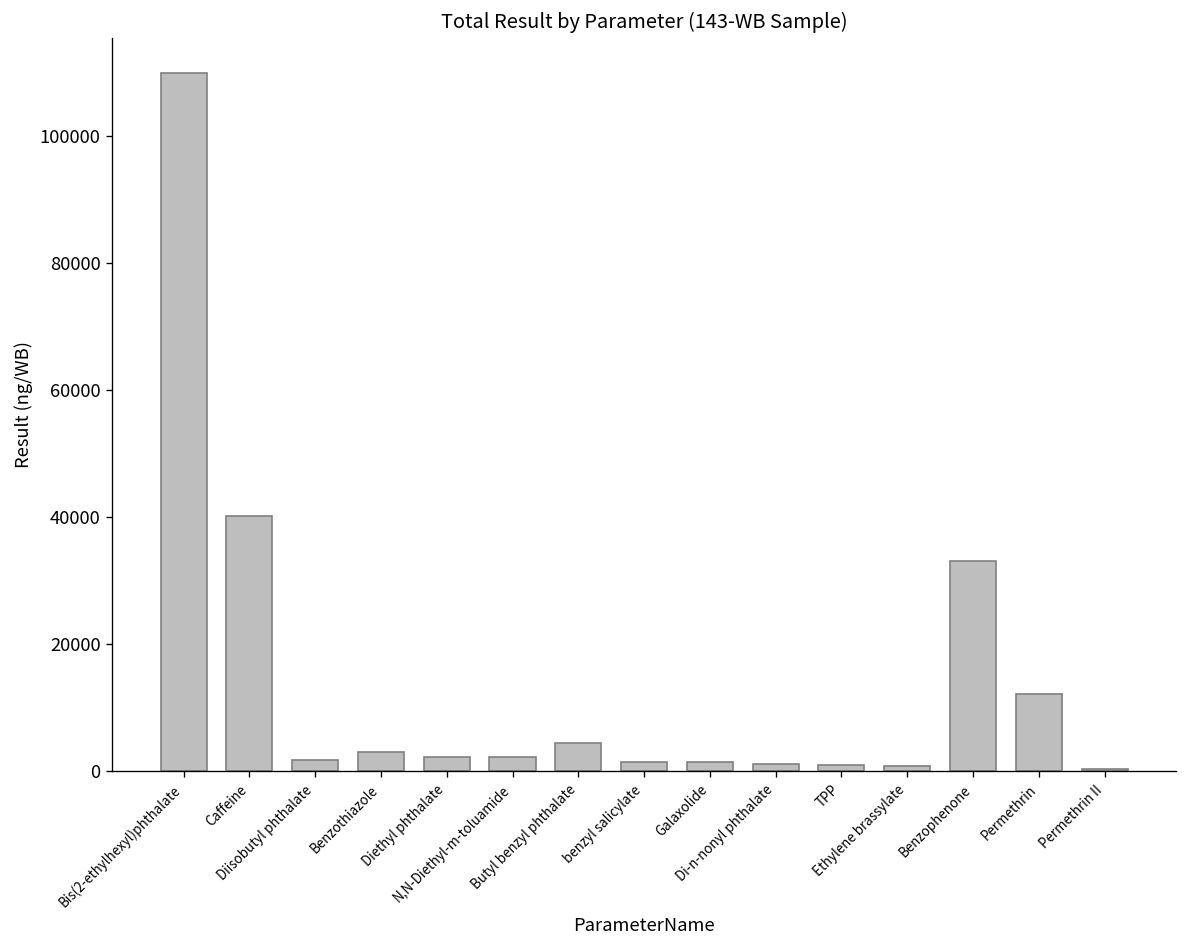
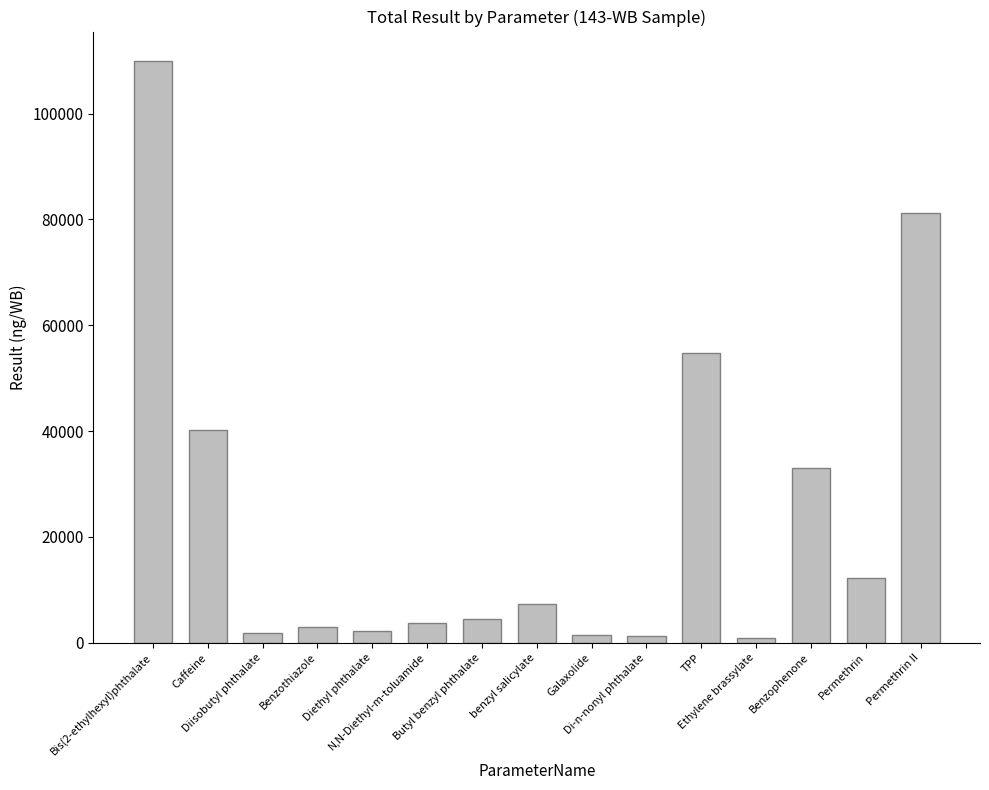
  {
    "Bis(2-ethylhexyl)phthalate": 110000,
    "Caffeine": 40000,
    "Diisobutyl phthalate": 2000,
    "Benzothiazole": 3000,
    "Diethyl phthalate": 2000,
-   "N,N-Diethyl-m-toluamide": 2000,
+   "N,N-Diethyl-m-toluamide": 4000,
    "Butyl benzyl phthalate": 5000,
-   "benzyl salicylate": 2000,
+   "benzyl salicylate": 7000,
    "Galaxolide": 1000,
    "Di-n-nonyl phthalate": 1000,
-   "TPP": 1000,
+   "TPP": 55000,
    "Ethylene brassylate": 1000,
    "Benzophenone": 33000,
    "Permethrin": 12000,
-   "Permethrin II": 0
+   "Permethrin II": 81000
  }
